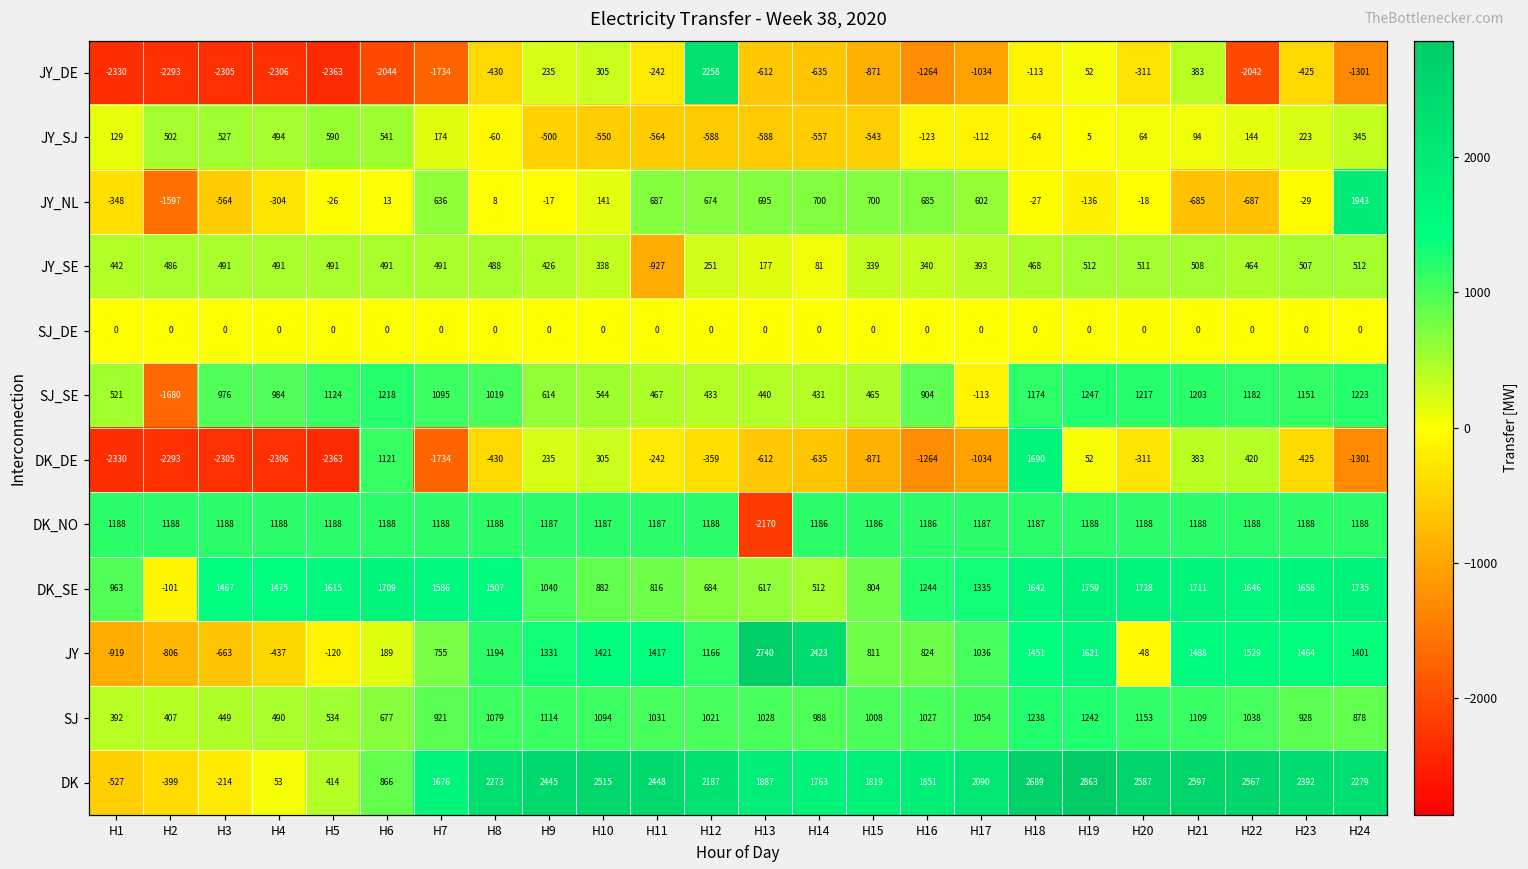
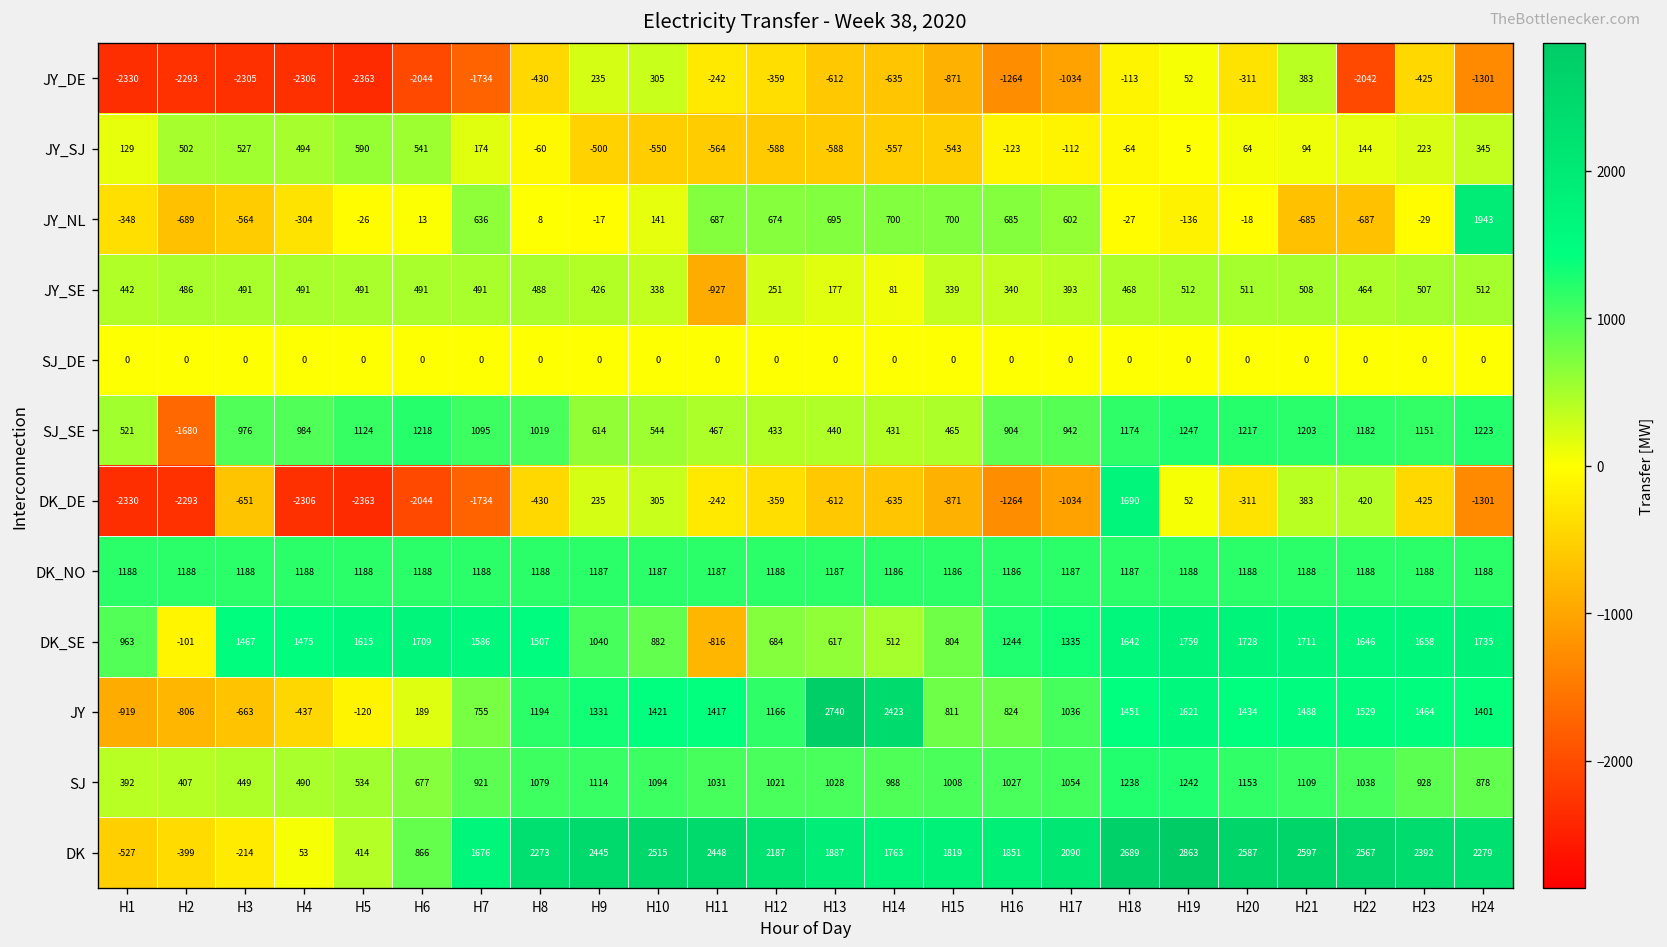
  {
    "JY_DE": {
      "H1": -2330,
      "H2": -2293,
      "H3": -2305,
      "H4": -2306,
      "H5": -2363,
      "H6": -2044,
      "H7": -1734,
      "H8": -430,
      "H9": 235,
      "H10": 305,
      "H11": -242,
-     "H12": 2258,
+     "H12": -359,
      "H13": -612,
      "H14": -635,
      "H15": -871,
      "H16": -1264,
      "H17": -1034,
      "H18": -113,
      "H19": 52,
      "H20": -311,
      "H21": 383,
      "H22": -2042,
      "H23": -425,
      "H24": -1301
    },
    "JY_NL": {
      "H1": -348,
-     "H2": -1597,
+     "H2": -689,
      "H3": -564,
      "H4": -304,
      "H5": -26,
      "H6": 13,
      "H7": 636,
      "H8": 8,
      "H9": -17,
      "H10": 141,
      "H11": 687,
      "H12": 674,
      "H13": 695,
      "H14": 700,
      "H15": 700,
      "H16": 685,
      "H17": 602,
      "H18": -27,
      "H19": -136,
      "H20": -18,
      "H21": -685,
      "H22": -687,
      "H23": -29,
      "H24": 1943
    },
    "SJ_SE": {
      "H1": 521,
      "H2": -1680,
      "H3": 976,
      "H4": 984,
      "H5": 1124,
      "H6": 1218,
      "H7": 1095,
      "H8": 1019,
      "H9": 614,
      "H10": 544,
      "H11": 467,
      "H12": 433,
      "H13": 440,
      "H14": 431,
      "H15": 465,
      "H16": 904,
-     "H17": -113,
+     "H17": 942,
      "H18": 1174,
      "H19": 1247,
      "H20": 1217,
      "H21": 1203,
      "H22": 1182,
      "H23": 1151,
      "H24": 1223
    },
    "DK_DE": {
      "H1": -2330,
      "H2": -2293,
-     "H3": -2305,
+     "H3": -651,
      "H4": -2306,
      "H5": -2363,
-     "H6": 1121,
+     "H6": -2044,
      "H7": -1734,
      "H8": -430,
      "H9": 235,
      "H10": 305,
      "H11": -242,
      "H12": -359,
      "H13": -612,
      "H14": -635,
      "H15": -871,
      "H16": -1264,
      "H17": -1034,
      "H18": 1690,
      "H19": 52,
      "H20": -311,
      "H21": 383,
      "H22": 420,
      "H23": -425,
      "H24": -1301
    },
    "DK_NO": {
      "H1": 1188,
      "H2": 1188,
      "H3": 1188,
      "H4": 1188,
      "H5": 1188,
      "H6": 1188,
      "H7": 1188,
      "H8": 1188,
      "H9": 1187,
      "H10": 1187,
      "H11": 1187,
      "H12": 1188,
-     "H13": -2170,
+     "H13": 1187,
      "H14": 1186,
      "H15": 1186,
      "H16": 1186,
      "H17": 1187,
      "H18": 1187,
      "H19": 1188,
      "H20": 1188,
      "H21": 1188,
      "H22": 1188,
      "H23": 1188,
      "H24": 1188
    },
    "DK_SE": {
      "H1": 963,
      "H2": -101,
      "H3": 1467,
      "H4": 1475,
      "H5": 1615,
      "H6": 1709,
      "H7": 1586,
      "H8": 1507,
      "H9": 1040,
      "H10": 882,
-     "H11": 816,
+     "H11": -816,
      "H12": 684,
      "H13": 617,
      "H14": 512,
      "H15": 804,
      "H16": 1244,
      "H17": 1335,
      "H18": 1642,
      "H19": 1759,
      "H20": 1728,
      "H21": 1711,
      "H22": 1646,
      "H23": 1658,
      "H24": 1735
    },
    "JY": {
      "H1": -919,
      "H2": -806,
      "H3": -663,
      "H4": -437,
      "H5": -120,
      "H6": 189,
      "H7": 755,
      "H8": 1194,
      "H9": 1331,
      "H10": 1421,
      "H11": 1417,
      "H12": 1166,
      "H13": 2740,
      "H14": 2423,
      "H15": 811,
      "H16": 824,
      "H17": 1036,
      "H18": 1451,
      "H19": 1621,
-     "H20": -48,
+     "H20": 1434,
      "H21": 1488,
      "H22": 1529,
      "H23": 1464,
      "H24": 1401
    }
  }
